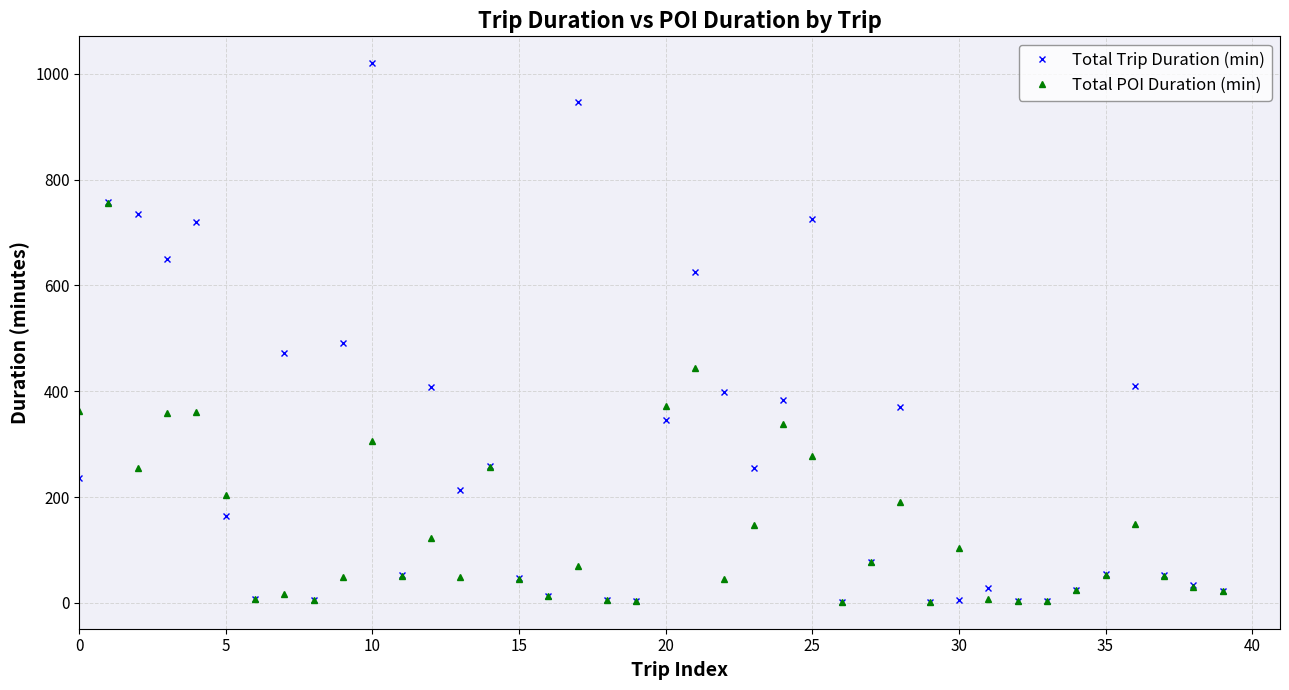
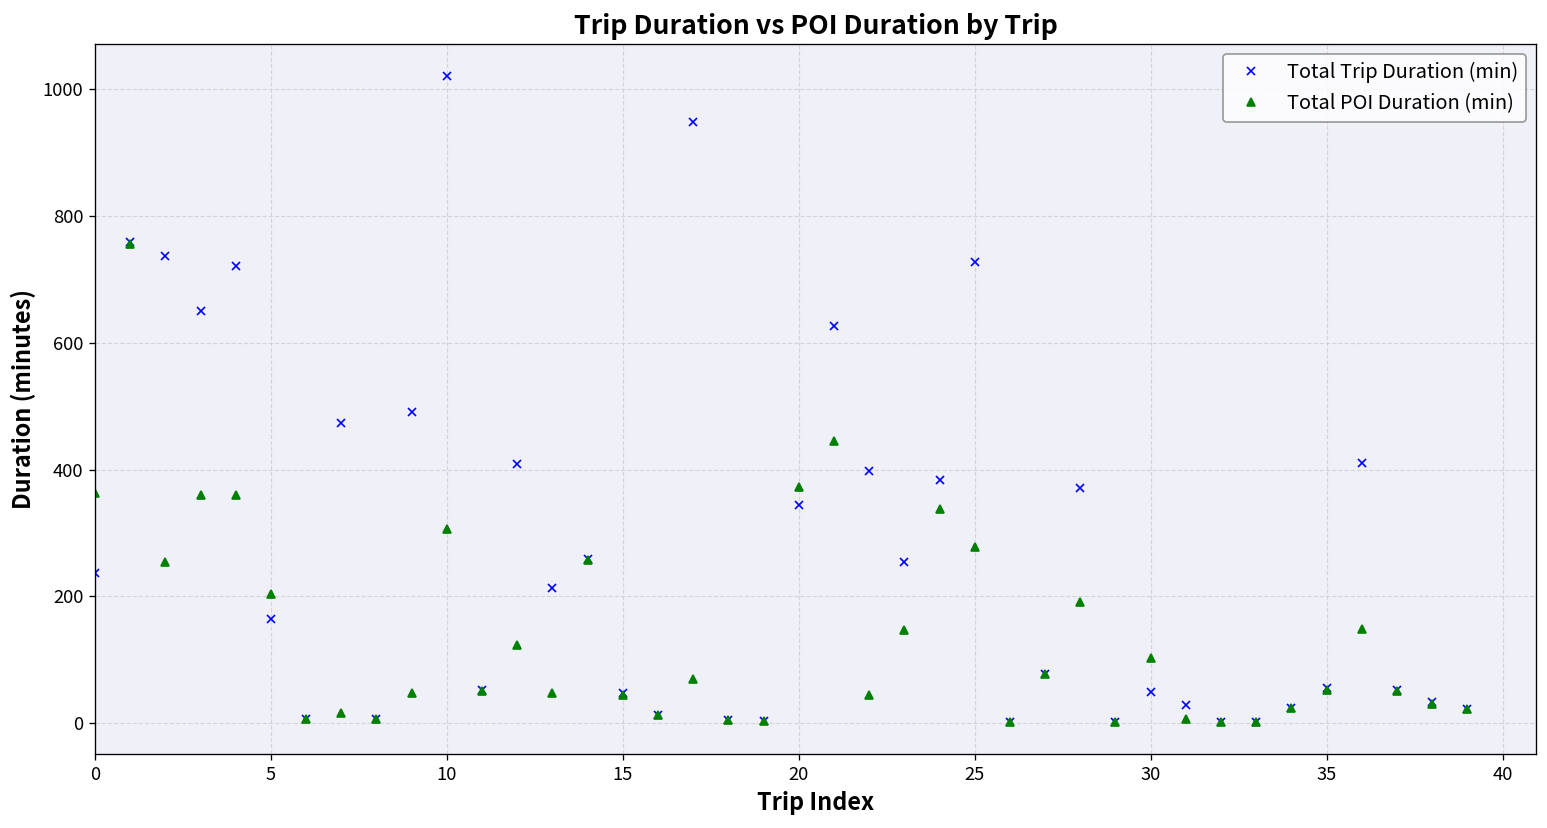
  {
    "Total Trip Duration (min)": {
      "0": 240,
      "5": 160,
      "10": 1020,
      "20": 340,
      "25": 730,
-     "30": 0
+     "30": 50
    },
    "Total POI Duration (min)": {
      "0": 360,
      "5": 200,
      "10": 310,
      "20": 370,
      "25": 280,
      "30": 100
    }
  }
